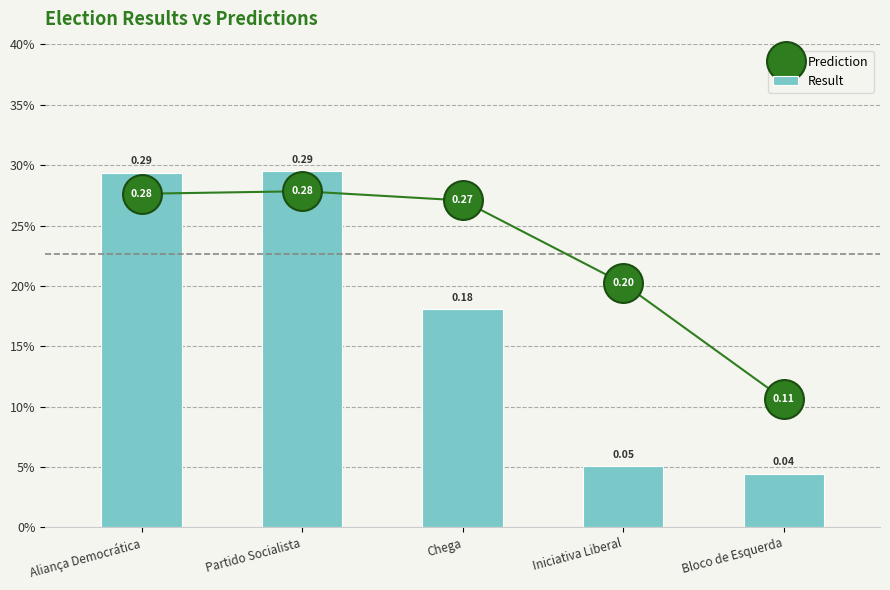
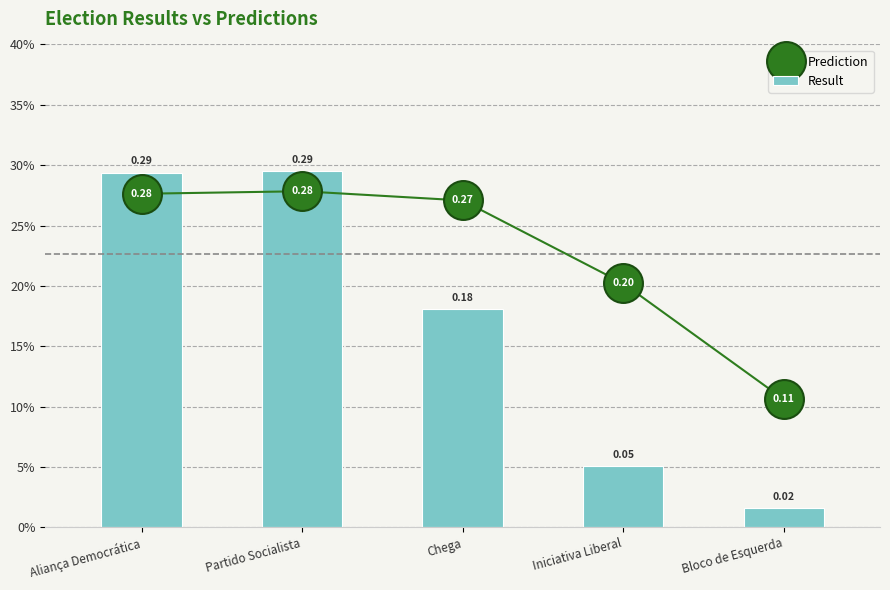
  {
    "Result": {
      "Aliança Democrática": 0.29,
      "Partido Socialista": 0.29,
      "Chega": 0.18,
      "Iniciativa Liberal": 0.05,
-     "Bloco de Esquerda": 0.04
+     "Bloco de Esquerda": 0.02
    },
    "Prediction": {
      "Aliança Democrática": 0.28,
      "Partido Socialista": 0.28,
      "Chega": 0.27,
      "Iniciativa Liberal": 0.20,
      "Bloco de Esquerda": 0.11
    }
  }
